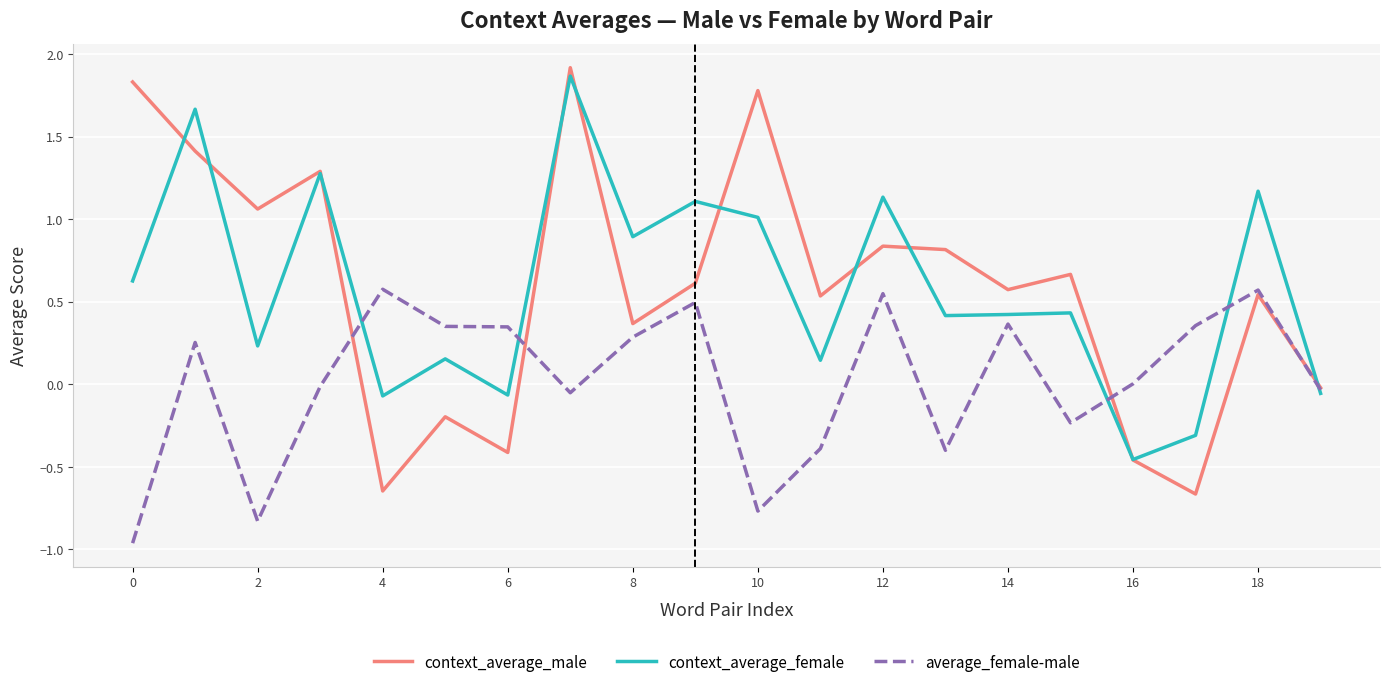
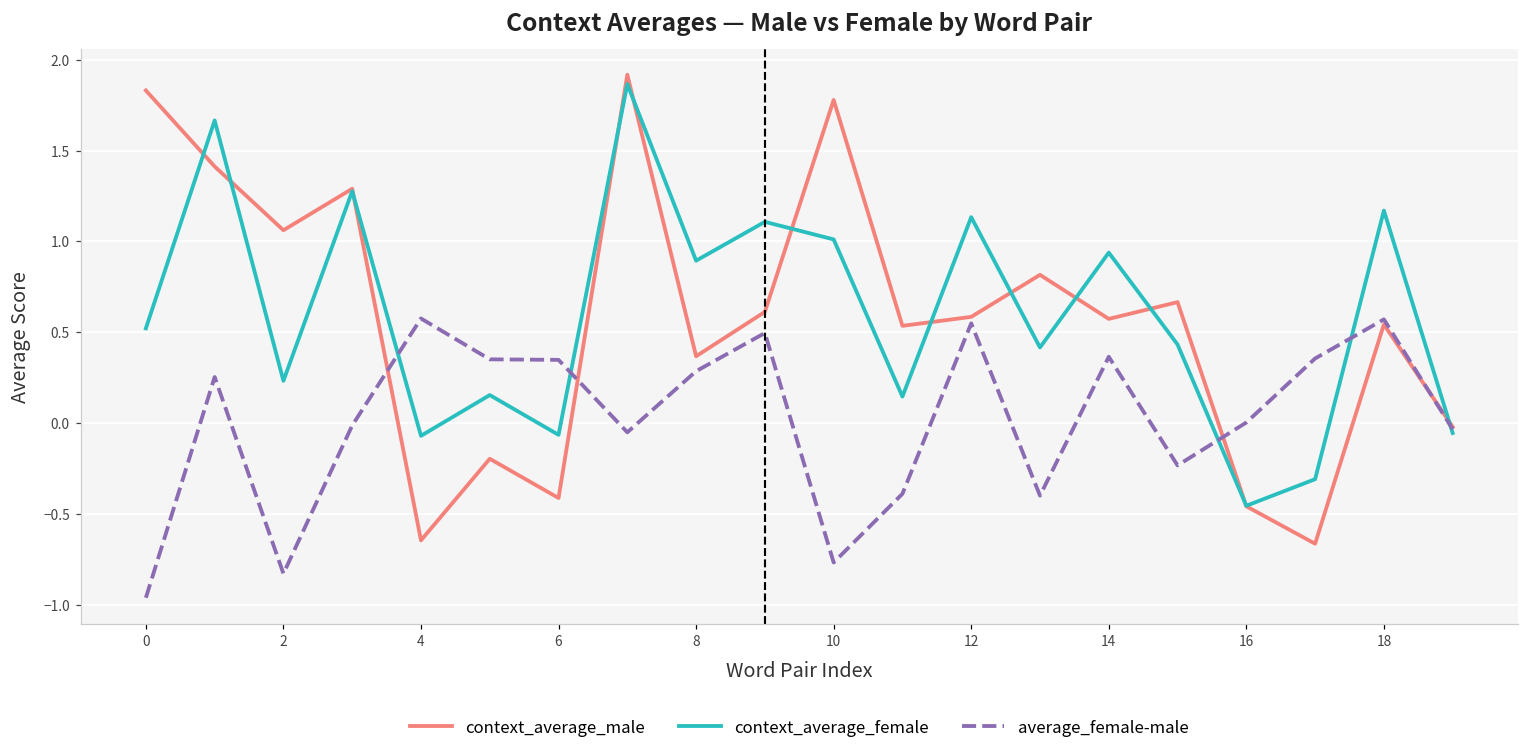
  {
    "context_average_male": {
      "0": 1.83,
      "2": 1.06,
      "4": -0.65,
      "6": -0.41,
      "8": 0.37,
      "10": 1.78,
-     "12": 0.84,
+     "12": 0.58,
      "14": 0.57,
      "18": 0.54
    },
    "context_average_female": {
-     "0": 0.63,
+     "0": 0.52,
      "2": 0.23,
      "4": -0.07,
      "6": -0.06,
      "8": 0.89,
      "10": 1.01,
      "12": 1.13,
-     "14": 0.42,
+     "14": 0.94,
      "18": 1.17
    },
    "average_female-male": {
      "0": -0.96,
      "2": -0.83,
      "4": 0.58,
      "6": 0.35,
      "8": 0.29,
      "10": -0.77,
      "12": 0.55,
      "14": 0.36,
      "16": 0.00,
      "18": 0.57
    }
  }
